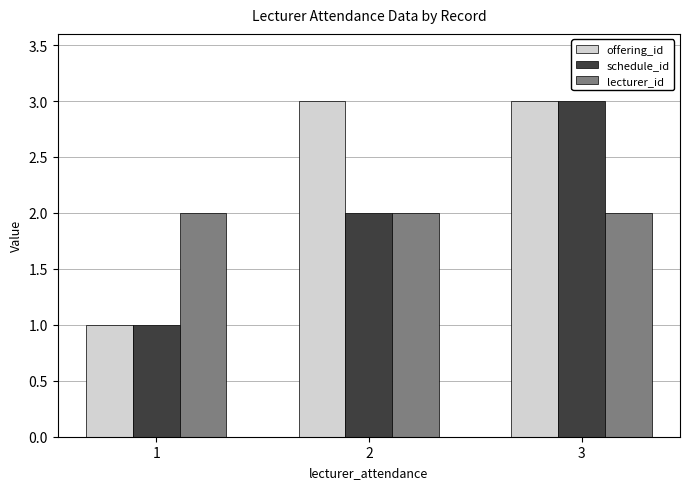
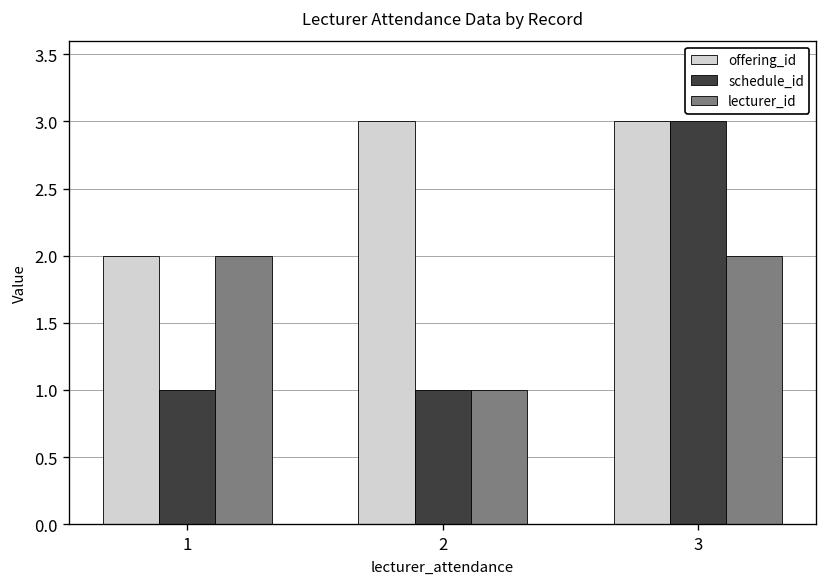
  {
    "offering_id": {
-     "1": 1,
+     "1": 2,
      "2": 3,
      "3": 3
    },
    "schedule_id": {
      "1": 1,
-     "2": 2,
+     "2": 1,
      "3": 3
    },
    "lecturer_id": {
      "1": 2,
-     "2": 2,
+     "2": 1,
      "3": 2
    }
  }
